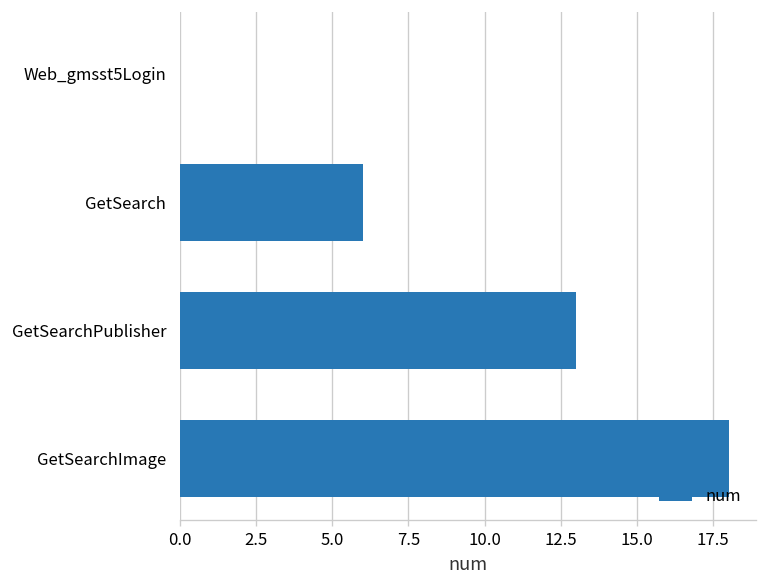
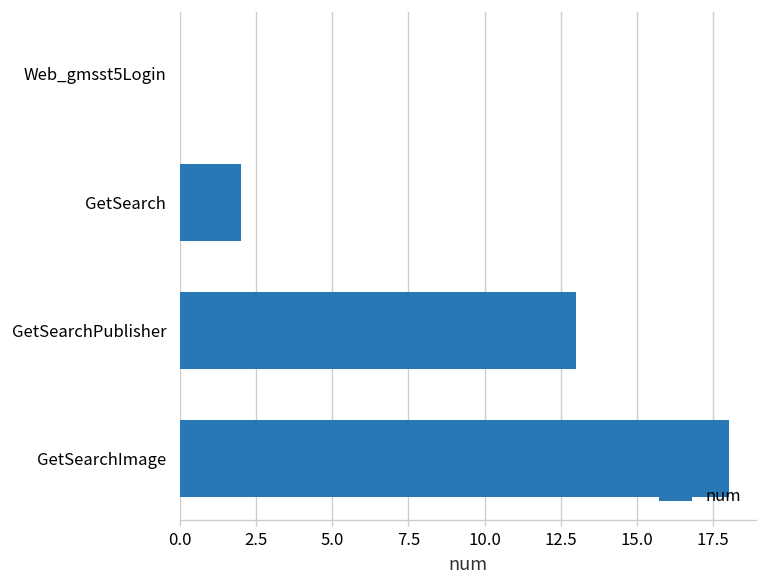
  {
    "Web_gmsst5Login": 0,
-   "GetSearch": 6,
+   "GetSearch": 2,
    "GetSearchPublisher": 13,
    "GetSearchImage": 18
  }
